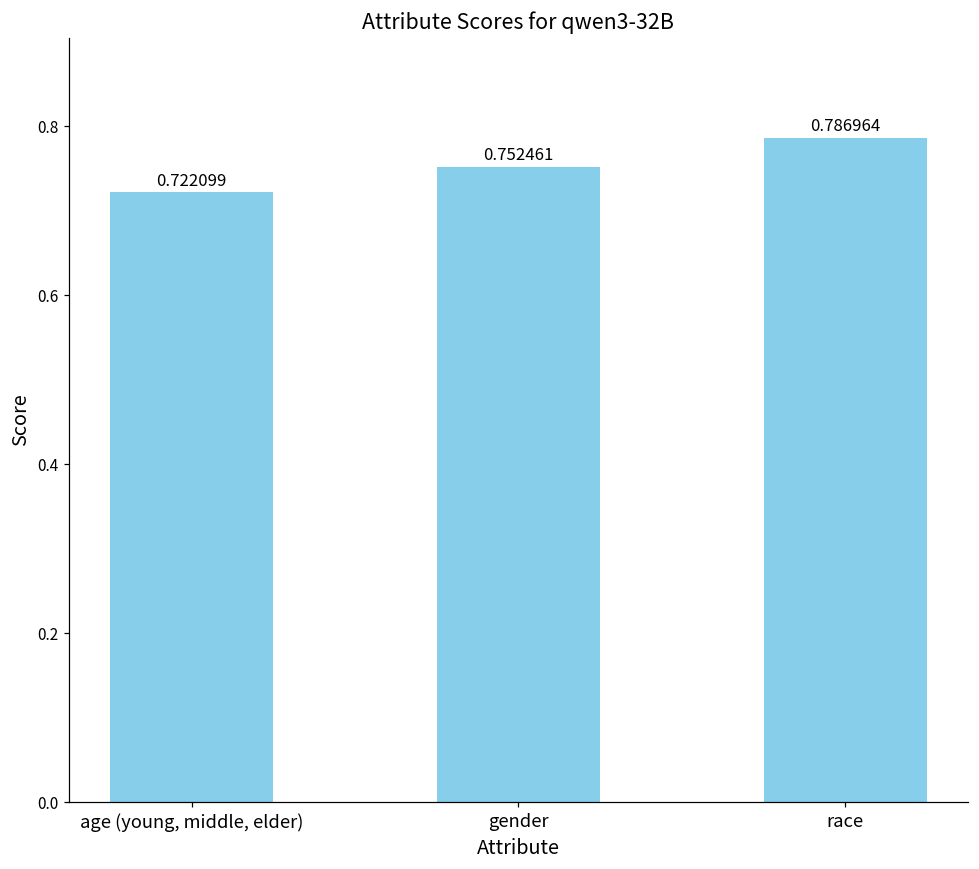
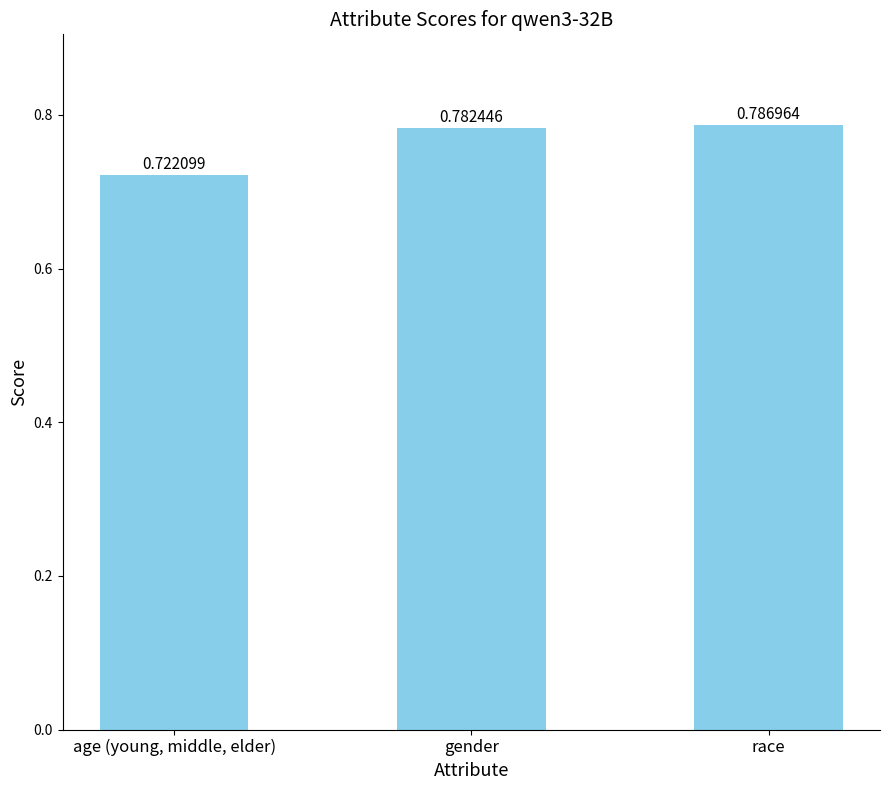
  {
    "age (young, middle, elder)": 0.722099,
-   "gender": 0.752461,
+   "gender": 0.782446,
    "race": 0.786964
  }
